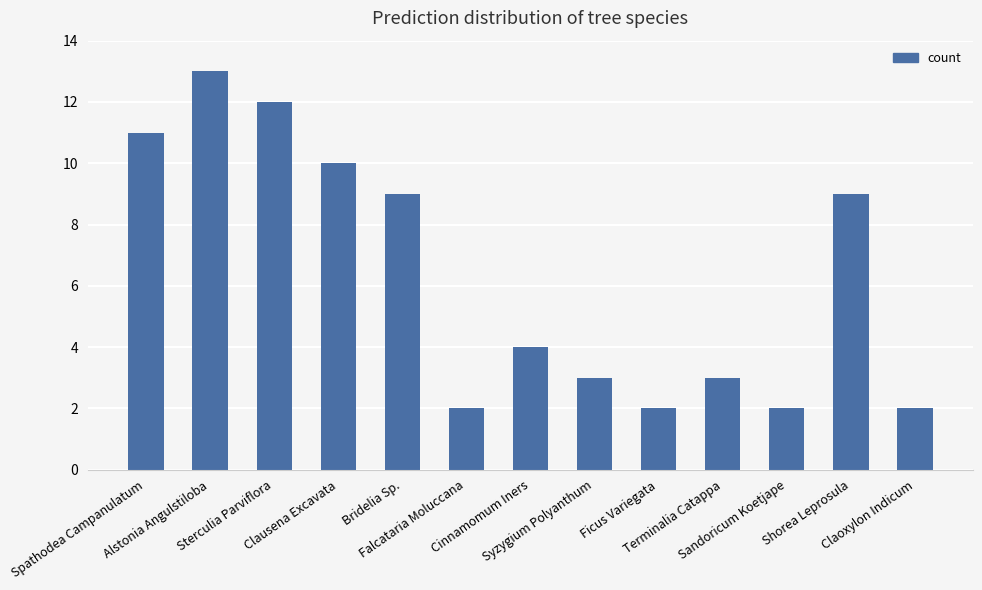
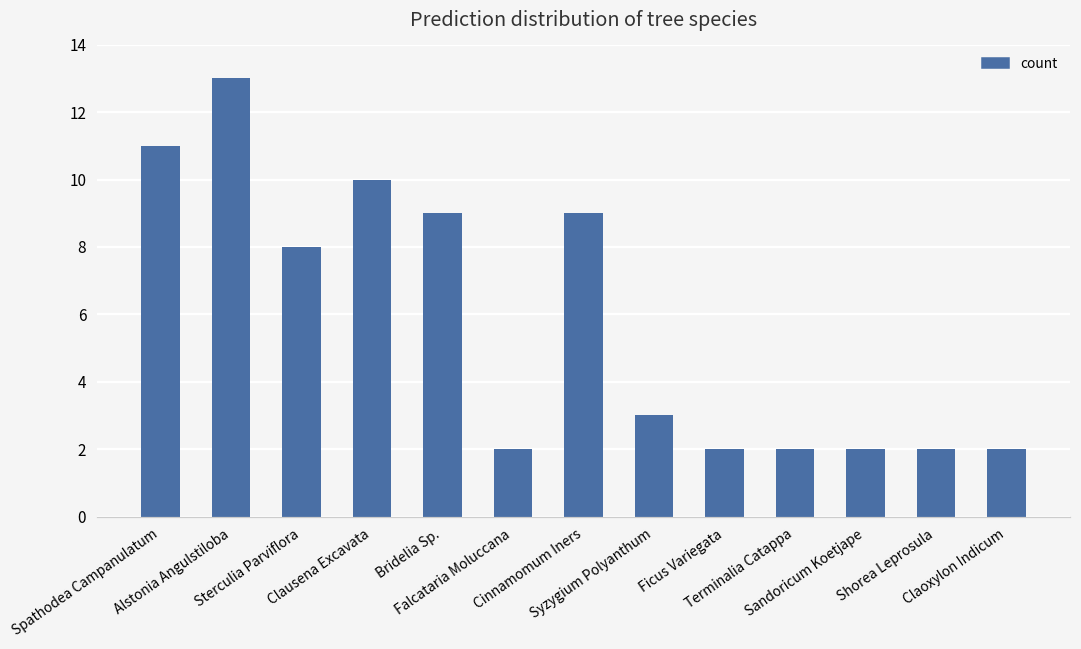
  {
    "Spathodea Campanulatum": 11,
    "Alstonia Angulstiloba": 13,
-   "Sterculia Parviflora": 12,
+   "Sterculia Parviflora": 8,
    "Clausena Excavata": 10,
    "Bridelia Sp.": 9,
    "Falcataria Moluccana": 2,
-   "Cinnamomum Iners": 4,
+   "Cinnamomum Iners": 9,
    "Syzygium Polyanthum": 3,
    "Ficus Variegata": 2,
-   "Terminalia Catappa": 3,
+   "Terminalia Catappa": 2,
    "Sandoricum Koetjape": 2,
-   "Shorea Leprosula": 9,
+   "Shorea Leprosula": 2,
    "Claoxylon Indicum": 2
  }
